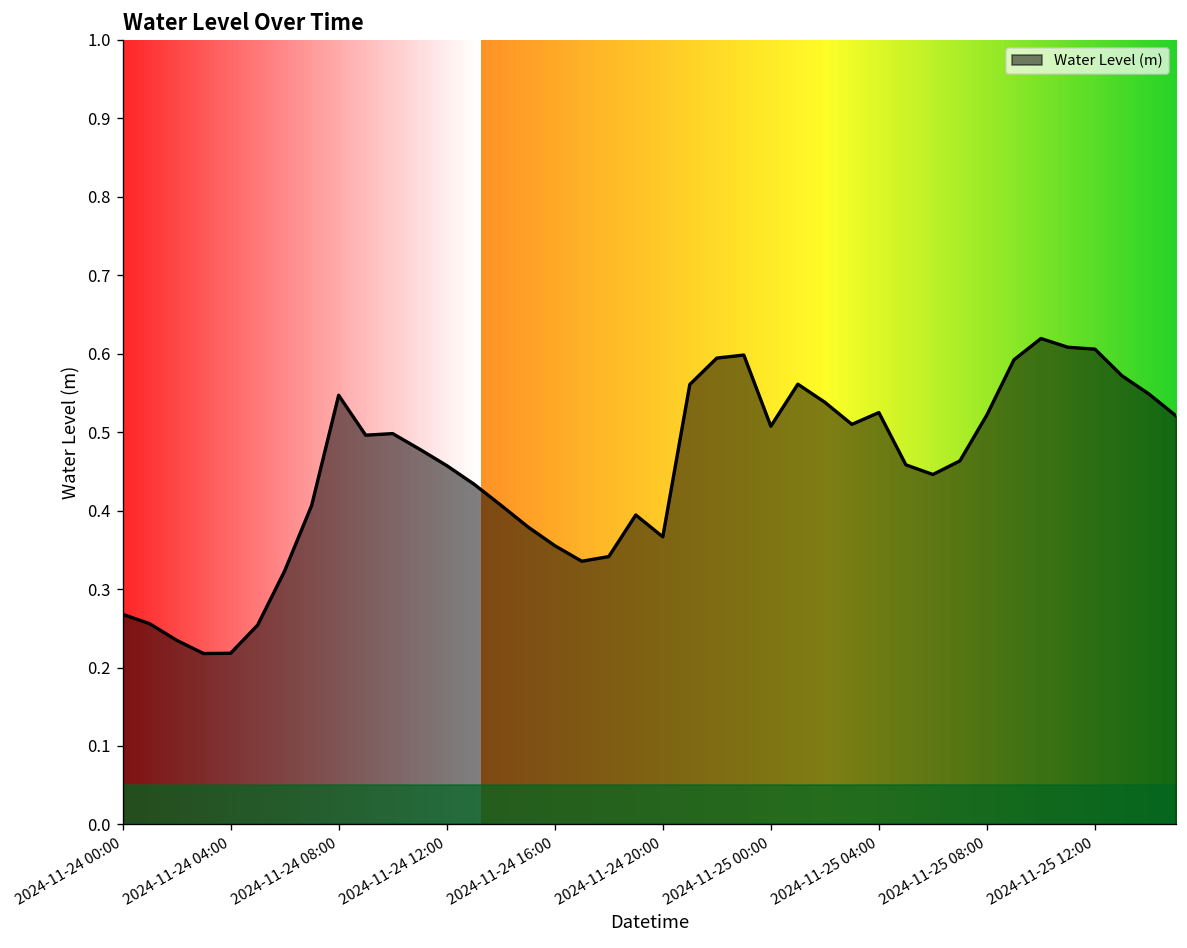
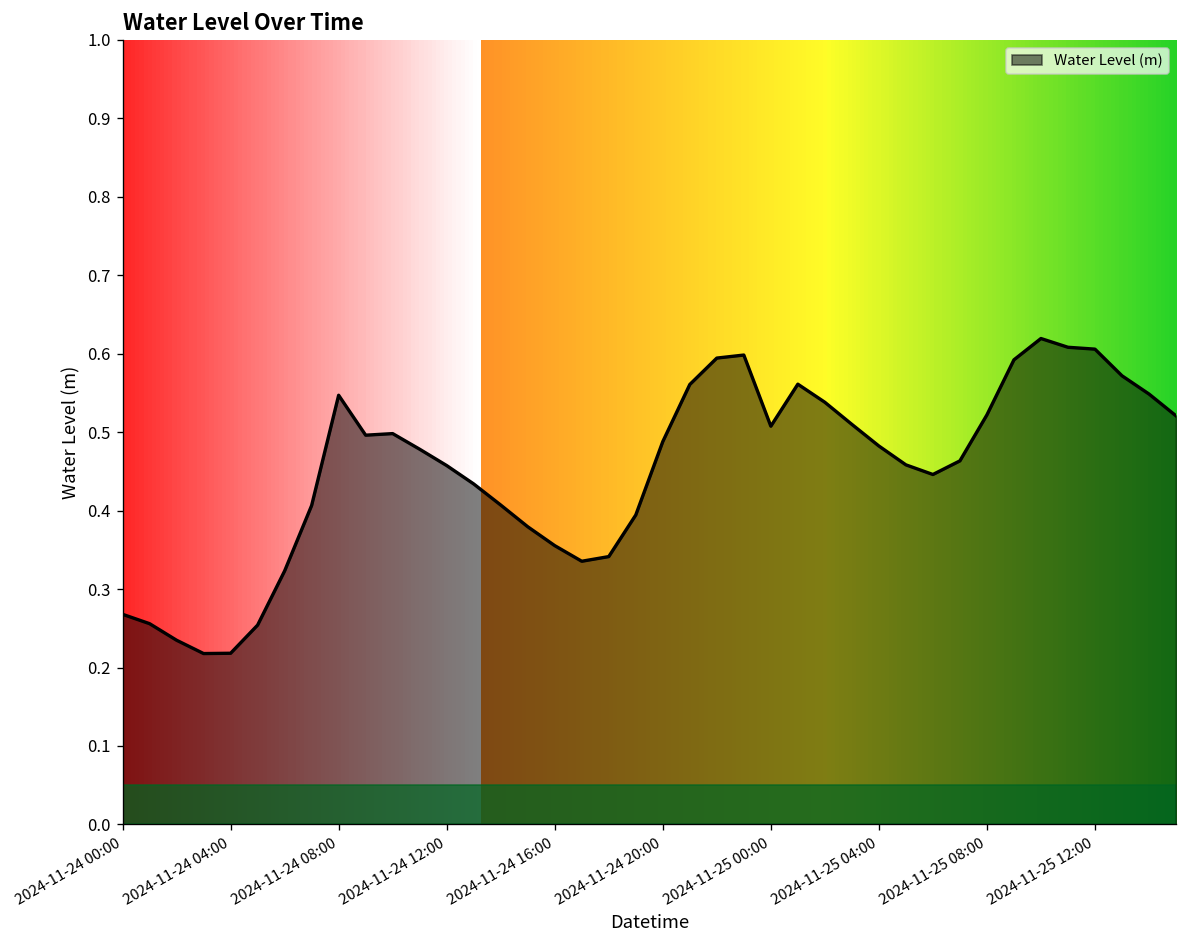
  {
    "2024-11-24 00:00": 0.27,
    "2024-11-24 04:00": 0.22,
    "2024-11-24 08:00": 0.55,
    "2024-11-24 12:00": 0.46,
    "2024-11-24 16:00": 0.36,
-   "2024-11-24 20:00": 0.37,
+   "2024-11-24 20:00": 0.49,
    "2024-11-25 00:00": 0.51,
-   "2024-11-25 04:00": 0.53,
+   "2024-11-25 04:00": 0.48,
    "2024-11-25 08:00": 0.52,
    "2024-11-25 12:00": 0.61
  }
